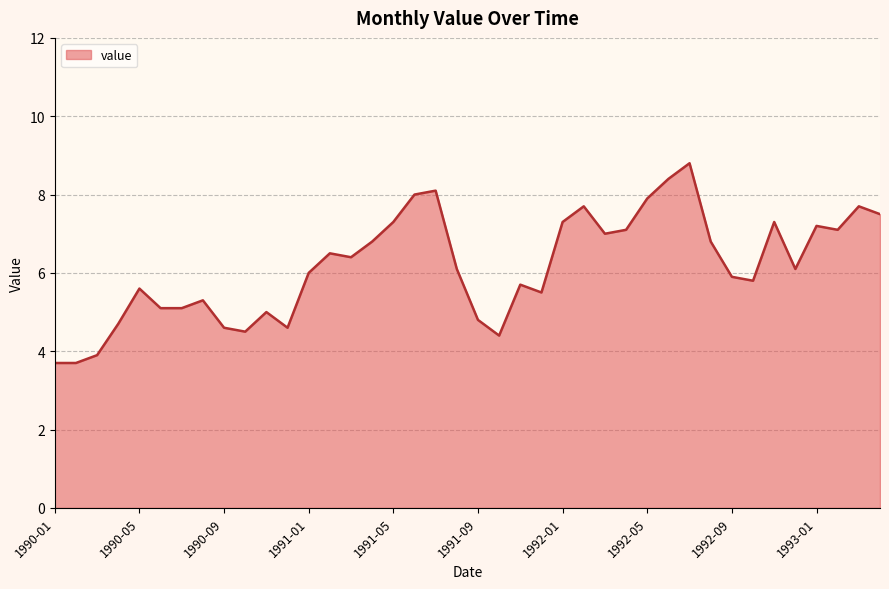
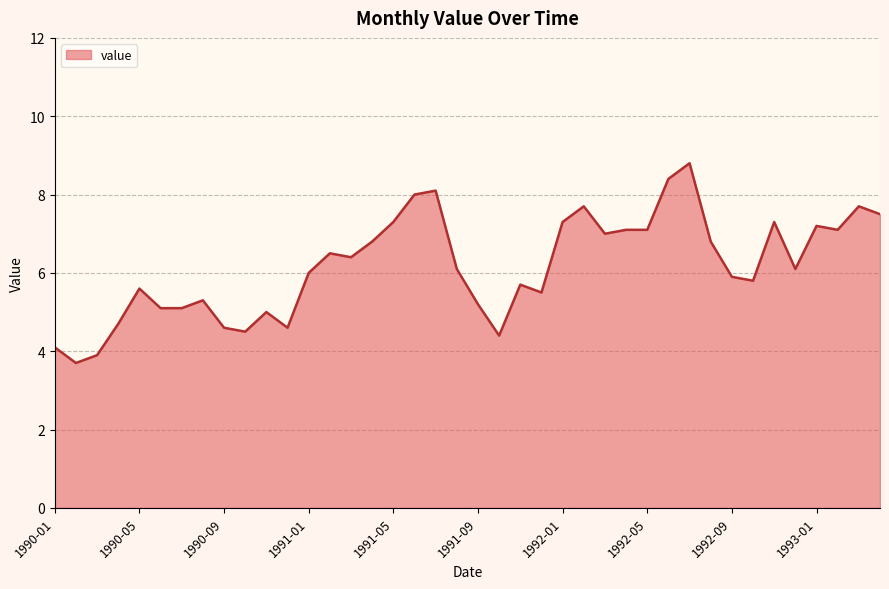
  {
-   "1990-01": 3.7,
+   "1990-01": 4.1,
    "1990-05": 5.6,
    "1990-09": 4.6,
    "1991-01": 6.0,
    "1991-05": 7.3,
-   "1991-09": 4.8,
+   "1991-09": 5.2,
    "1992-01": 7.3,
-   "1992-05": 7.9,
+   "1992-05": 7.1,
    "1992-09": 5.9,
    "1993-01": 7.2
  }
